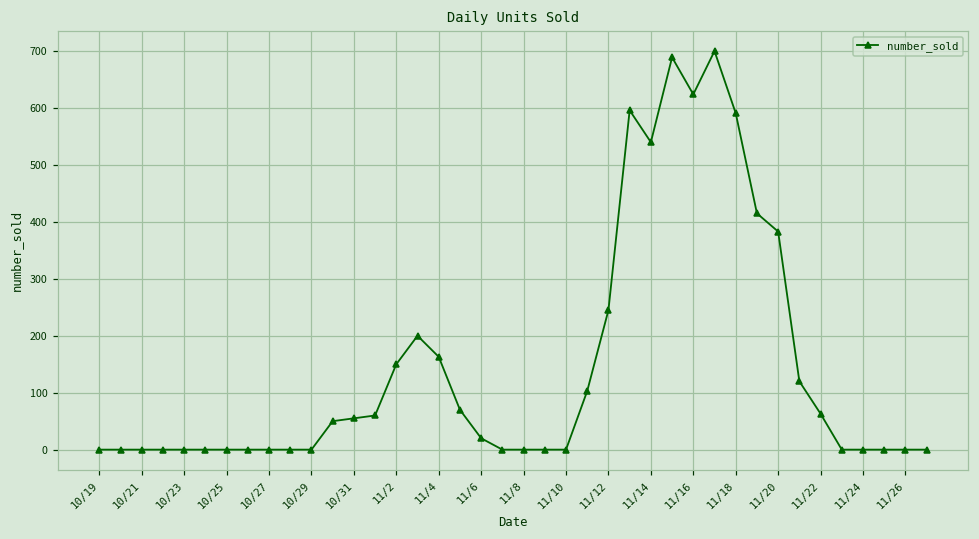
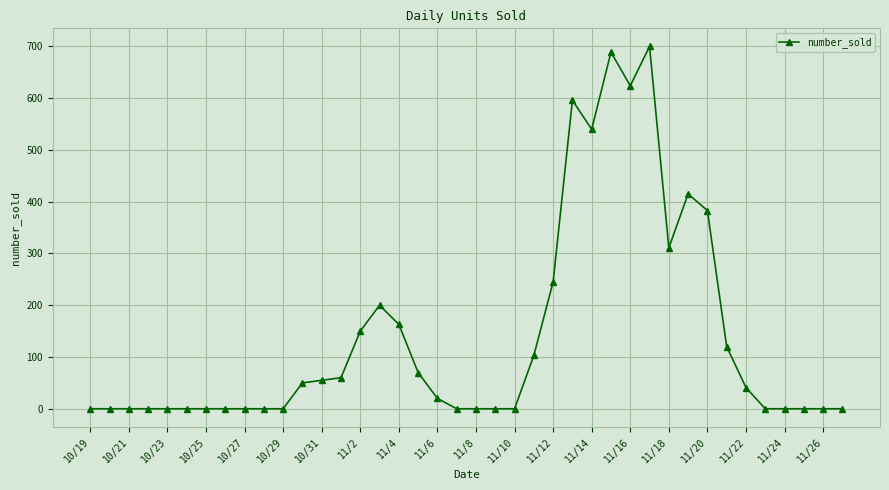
  {
    "10/19": 0,
    "10/21": 0,
    "10/23": 0,
    "10/25": 0,
    "10/27": 0,
    "10/29": 0,
    "10/31": 60,
    "11/2": 150,
    "11/4": 160,
    "11/6": 20,
    "11/8": 0,
    "11/10": 0,
    "11/12": 250,
    "11/14": 540,
    "11/16": 620,
-   "11/18": 590,
+   "11/18": 310,
    "11/20": 380,
-   "11/22": 60,
+   "11/22": 40,
    "11/24": 0,
    "11/26": 0
  }
